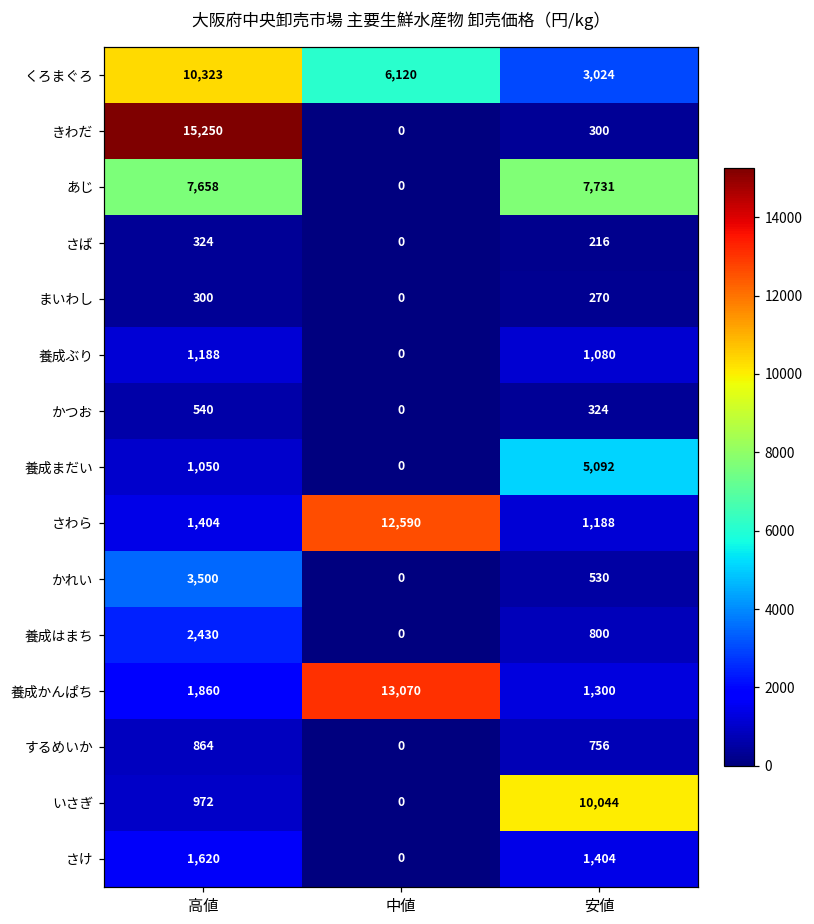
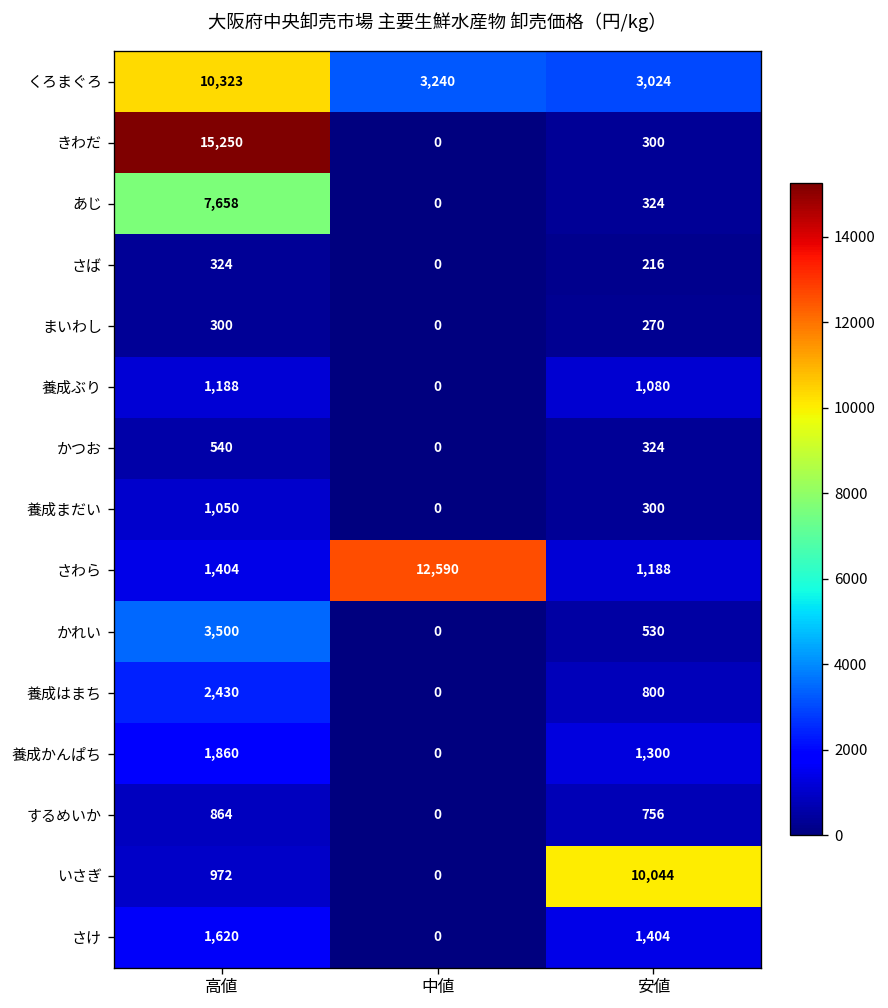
  {
    "くろまぐろ": {
      "高値": "10,323",
-     "中値": "6,120",
+     "中値": "3,240",
      "安値": "3,024"
    },
    "きわだ": {
      "高値": "15,250",
      "中値": "0",
      "安値": "300"
    },
    "あじ": {
      "高値": "7,658",
      "中値": "0",
-     "安値": "7,731"
+     "安値": "324"
    },
    "さば": {
      "高値": "324",
      "中値": "0",
      "安値": "216"
    },
    "まいわし": {
      "高値": "300",
      "中値": "0",
      "安値": "270"
    },
    "養成ぶり": {
      "高値": "1,188",
      "中値": "0",
      "安値": "1,080"
    },
    "かつお": {
      "高値": "540",
      "中値": "0",
      "安値": "324"
    },
    "養成まだい": {
      "高値": "1,050",
      "中値": "0",
-     "安値": "5,092"
+     "安値": "300"
    },
    "さわら": {
      "高値": "1,404",
      "中値": "12,590",
      "安値": "1,188"
    },
    "かれい": {
      "高値": "3,500",
      "中値": "0",
      "安値": "530"
    },
    "養成はまち": {
      "高値": "2,430",
      "中値": "0",
      "安値": "800"
    },
    "養成かんぱち": {
      "高値": "1,860",
-     "中値": "13,070",
+     "中値": "0",
      "安値": "1,300"
    },
    "するめいか": {
      "高値": "864",
      "中値": "0",
      "安値": "756"
    },
    "いさぎ": {
      "高値": "972",
      "中値": "0",
      "安値": "10,044"
    },
    "さけ": {
      "高値": "1,620",
      "中値": "0",
      "安値": "1,404"
    }
  }
